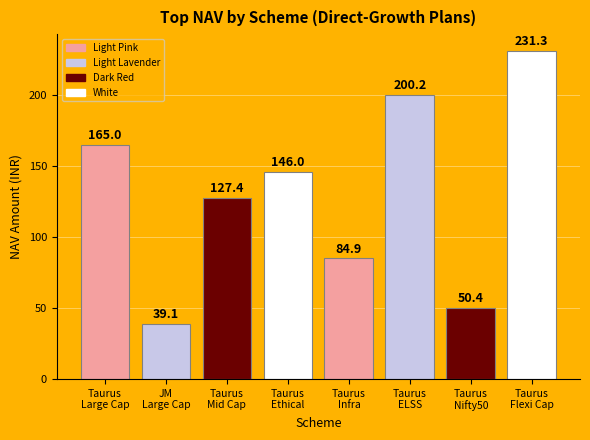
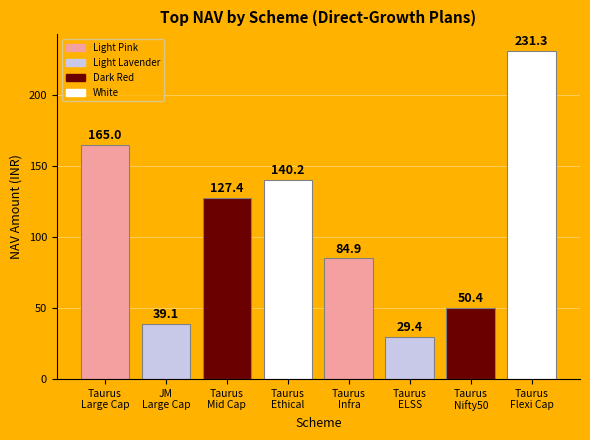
  {
    "Taurus Large Cap": 165.0,
    "JM Large Cap": 39.1,
    "Taurus Mid Cap": 127.4,
-   "Taurus Ethical": 146.0,
+   "Taurus Ethical": 140.2,
    "Taurus Infra": 84.9,
-   "Taurus ELSS": 200.2,
+   "Taurus ELSS": 29.4,
    "Taurus Nifty50": 50.4,
    "Taurus Flexi Cap": 231.3
  }
